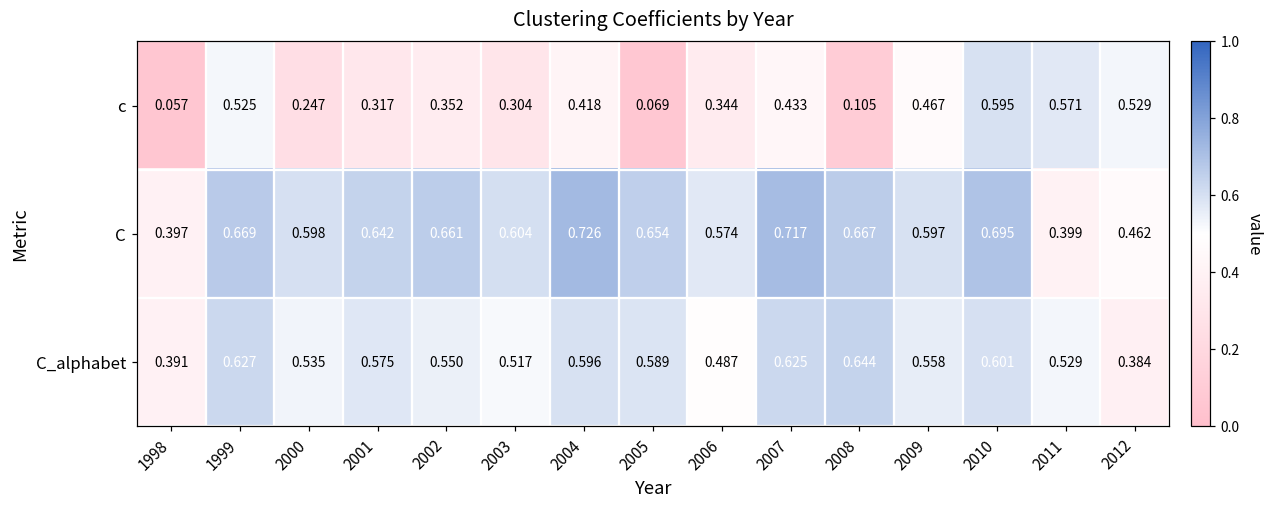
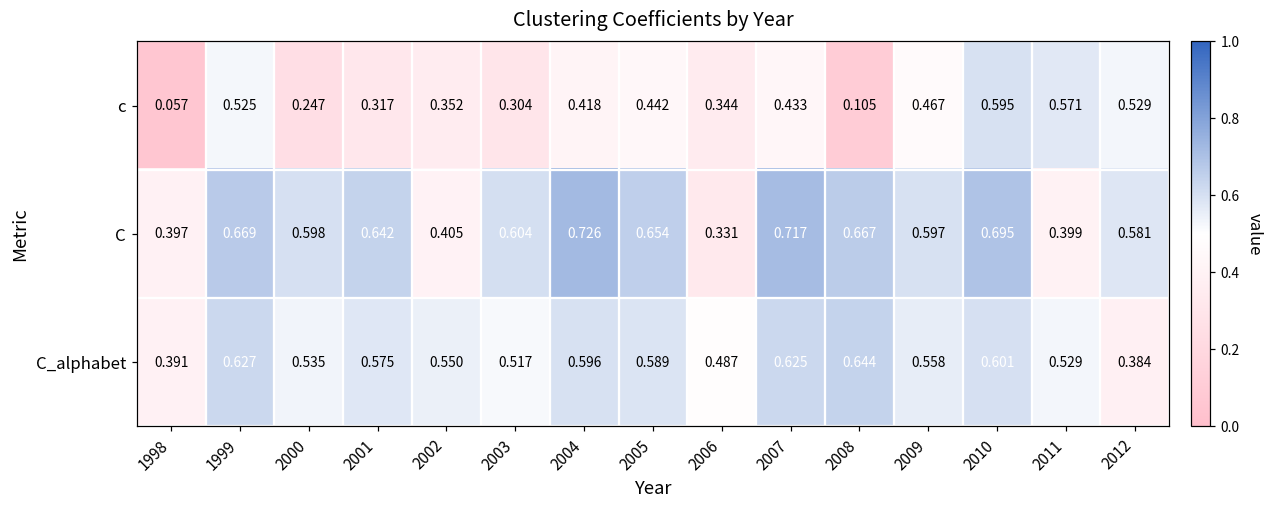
  {
    "c": {
      "1998": 0.057,
      "1999": 0.525,
      "2000": 0.247,
      "2001": 0.317,
      "2002": 0.352,
      "2003": 0.304,
      "2004": 0.418,
-     "2005": 0.069,
+     "2005": 0.442,
      "2006": 0.344,
      "2007": 0.433,
      "2008": 0.105,
      "2009": 0.467,
      "2010": 0.595,
      "2011": 0.571,
      "2012": 0.529
    },
    "C": {
      "1998": 0.397,
      "1999": 0.669,
      "2000": 0.598,
      "2001": 0.642,
-     "2002": 0.661,
+     "2002": 0.405,
      "2004": 0.726,
      "2005": 0.654,
-     "2006": 0.574,
+     "2006": 0.331,
      "2007": 0.717,
      "2008": 0.667,
      "2009": 0.597,
      "2010": 0.695,
      "2011": 0.399,
-     "2012": 0.462
+     "2012": 0.581
    },
    "C_alphabet": {
      "1998": 0.391,
      "1999": 0.627,
      "2000": 0.535,
      "2001": 0.575,
      "2002": 0.550,
      "2003": 0.517,
      "2004": 0.596,
      "2005": 0.589,
      "2006": 0.487,
      "2007": 0.625,
      "2008": 0.644,
      "2009": 0.558,
      "2011": 0.529,
      "2012": 0.384
    }
  }
